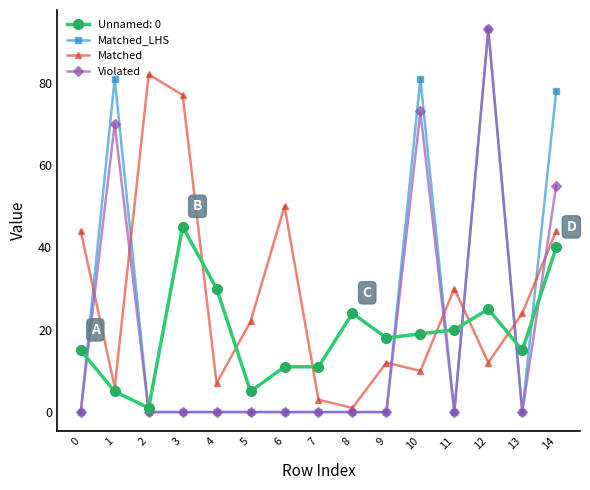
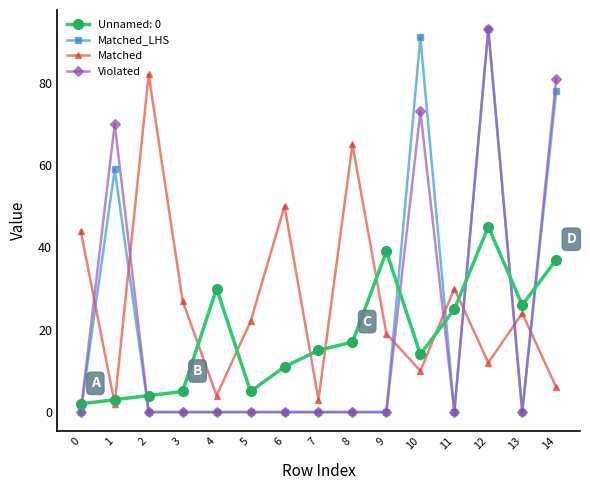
  {
    "Unnamed: 0": {
-     "0": 15,
-     "1": 5,
-     "2": 1,
-     "3": 45,
+     "0": 2,
+     "1": 3,
+     "2": 4,
+     "3": 5,
      "4": 30,
      "5": 5,
      "6": 11,
-     "7": 11,
-     "8": 24,
-     "9": 18,
-     "10": 19,
-     "11": 20,
-     "12": 25,
-     "13": 15,
-     "14": 40
+     "7": 15,
+     "8": 17,
+     "9": 39,
+     "10": 14,
+     "11": 25,
+     "12": 45,
+     "13": 26,
+     "14": 37
    },
    "Matched_LHS": {
-     "1": 81,
-     "10": 81,
+     "1": 59,
+     "10": 91,
      "14": 78
    },
    "Matched": {
      "0": 44,
-     "1": 6,
+     "1": 2,
      "2": 82,
-     "3": 77,
-     "4": 7,
+     "3": 27,
+     "4": 4,
      "5": 22,
      "6": 50,
      "7": 3,
-     "8": 1,
-     "9": 12,
+     "8": 65,
+     "9": 19,
      "10": 10,
      "11": 30,
      "12": 12,
      "13": 24,
-     "14": 44
+     "14": 6
    },
    "Violated": {
      "1": 70,
      "10": 73,
-     "14": 55
+     "14": 81
    }
  }
